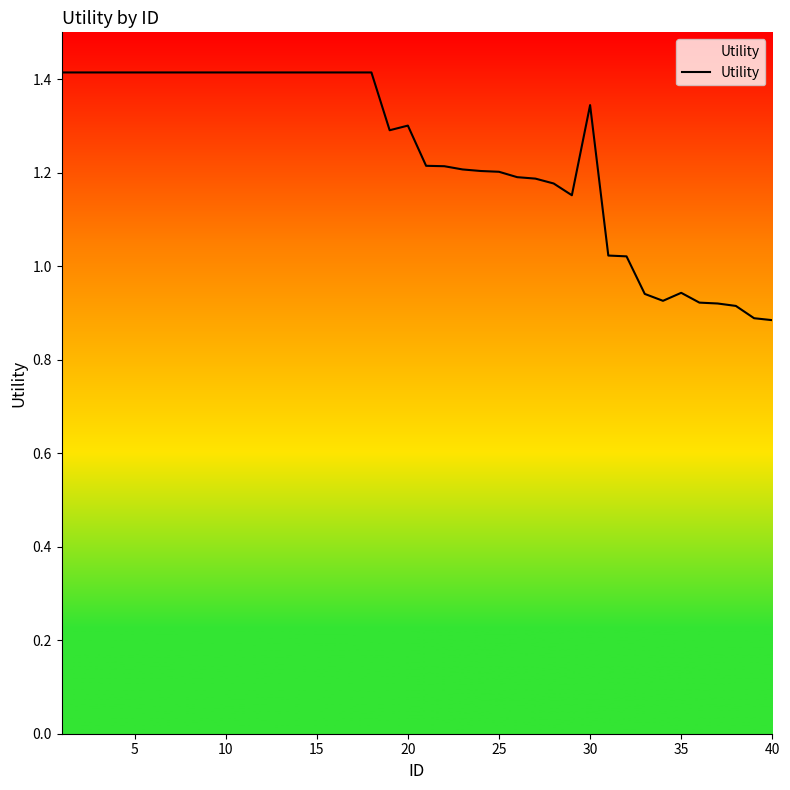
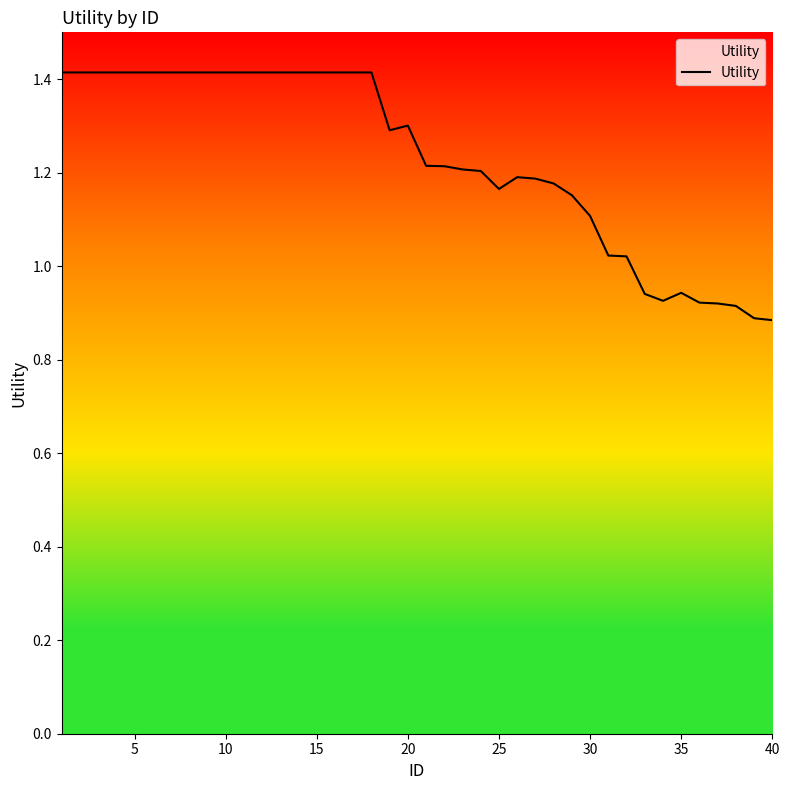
  {
    "5": 1.41,
    "10": 1.41,
    "15": 1.41,
    "20": 1.30,
-   "25": 1.20,
-   "30": 1.34,
+   "25": 1.17,
+   "30": 1.11,
    "35": 0.94,
    "40": 0.88
  }
